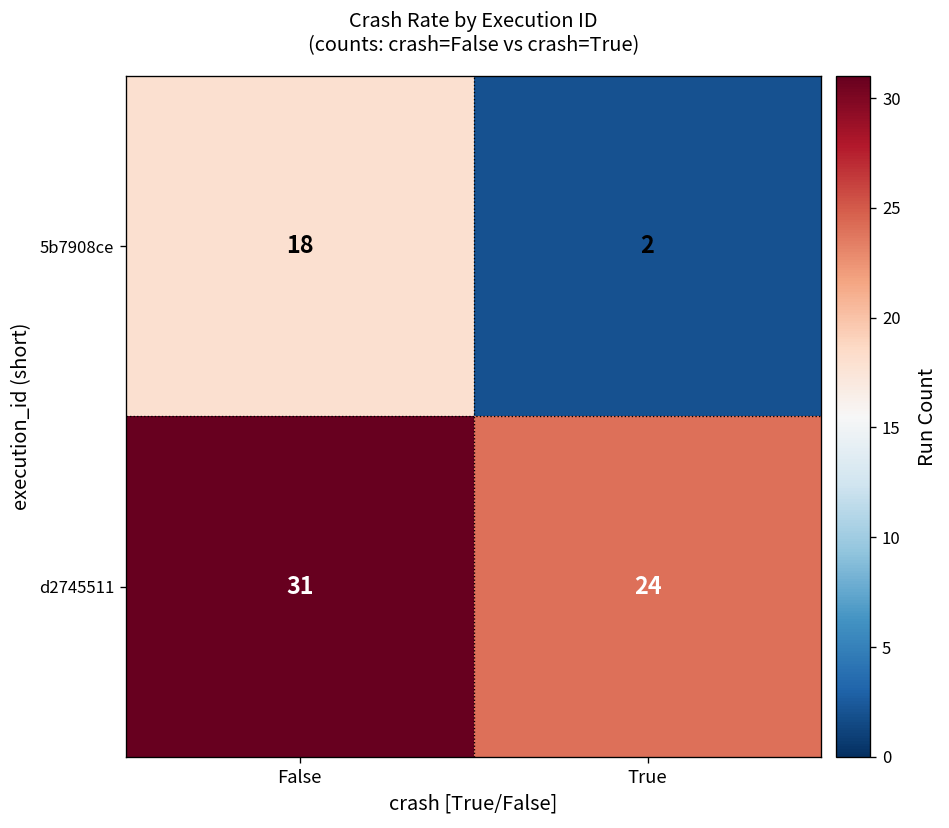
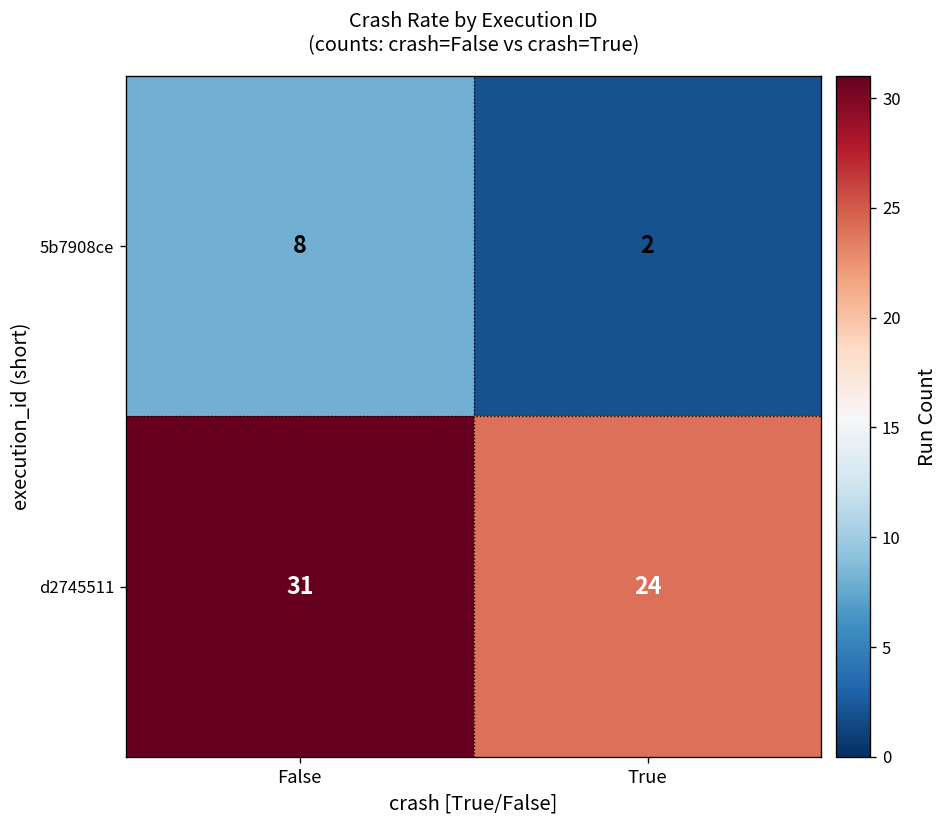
  {
    "5b7908ce": {
-     "False": 18,
+     "False": 8,
      "True": 2
    },
    "d2745511": {
      "False": 31,
      "True": 24
    }
  }
